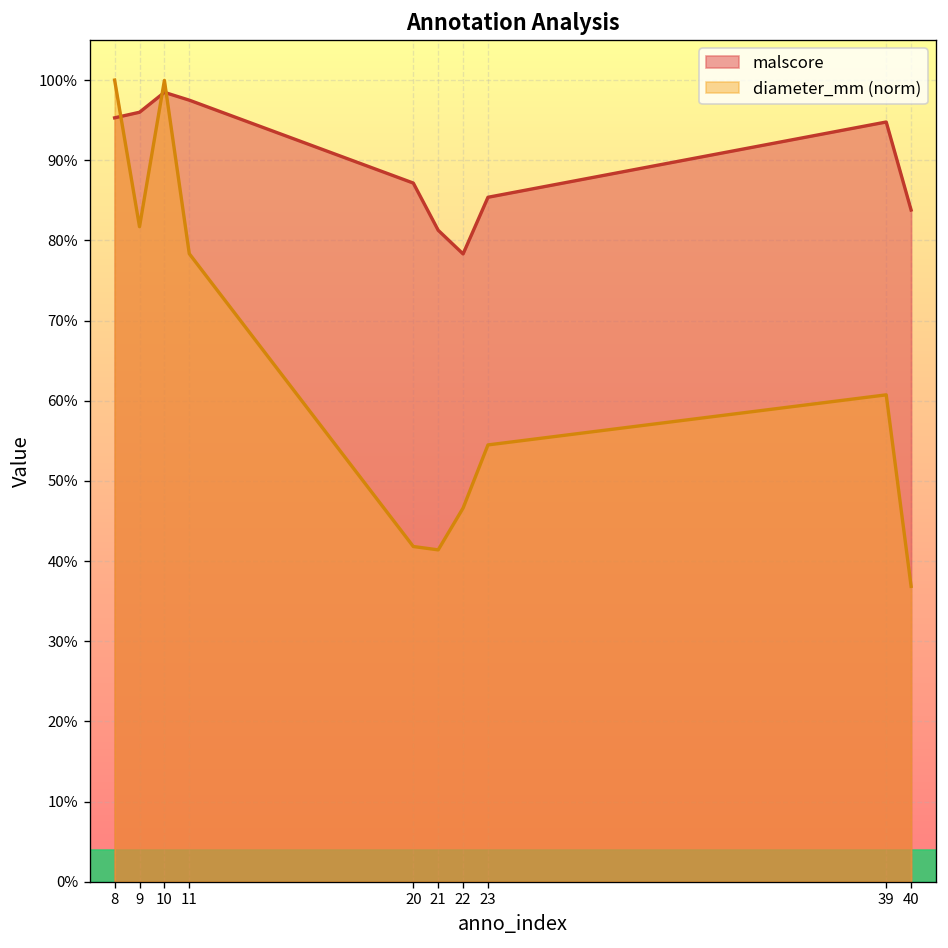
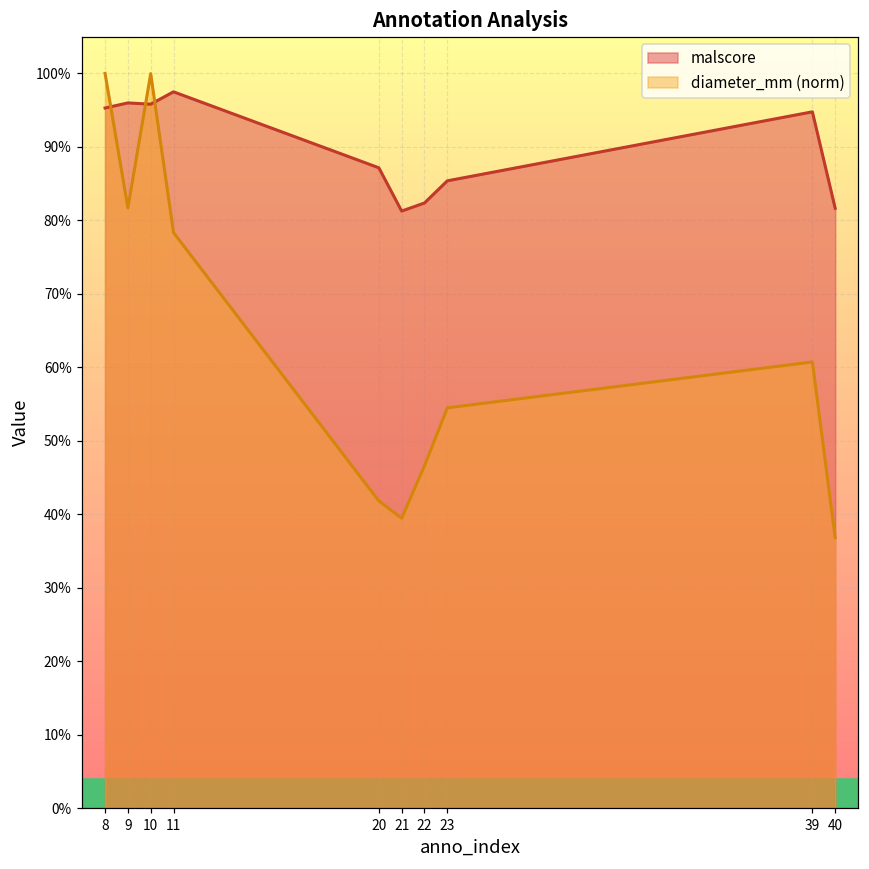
  {
    "malscore": {
      "8": "95%",
      "9": "96%",
-     "10": "98%",
+     "10": "96%",
      "11": "97%",
      "20": "87%",
      "21": "81%",
-     "22": "78%",
+     "22": "82%",
      "23": "85%",
      "39": "95%",
-     "40": "84%"
+     "40": "82%"
    },
    "diameter_mm (norm)": {
      "8": "100%",
      "9": "82%",
      "10": "100%",
      "11": "78%",
      "20": "42%",
-     "21": "41%",
+     "21": "39%",
      "22": "47%",
      "23": "54%",
      "39": "61%",
      "40": "37%"
    }
  }
